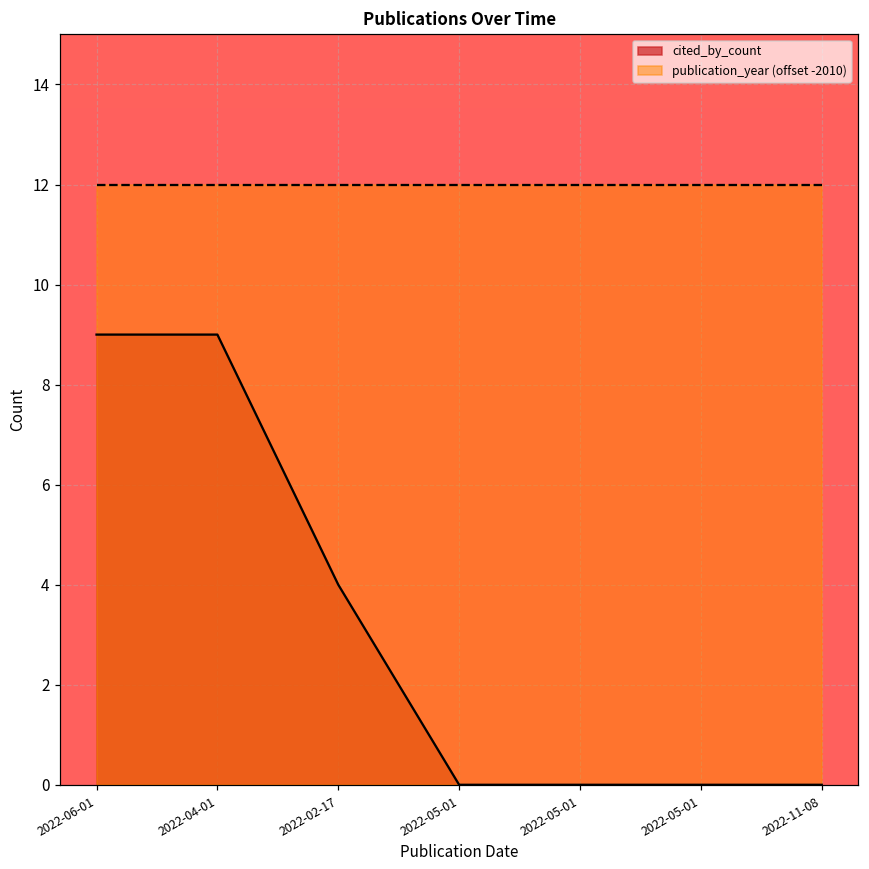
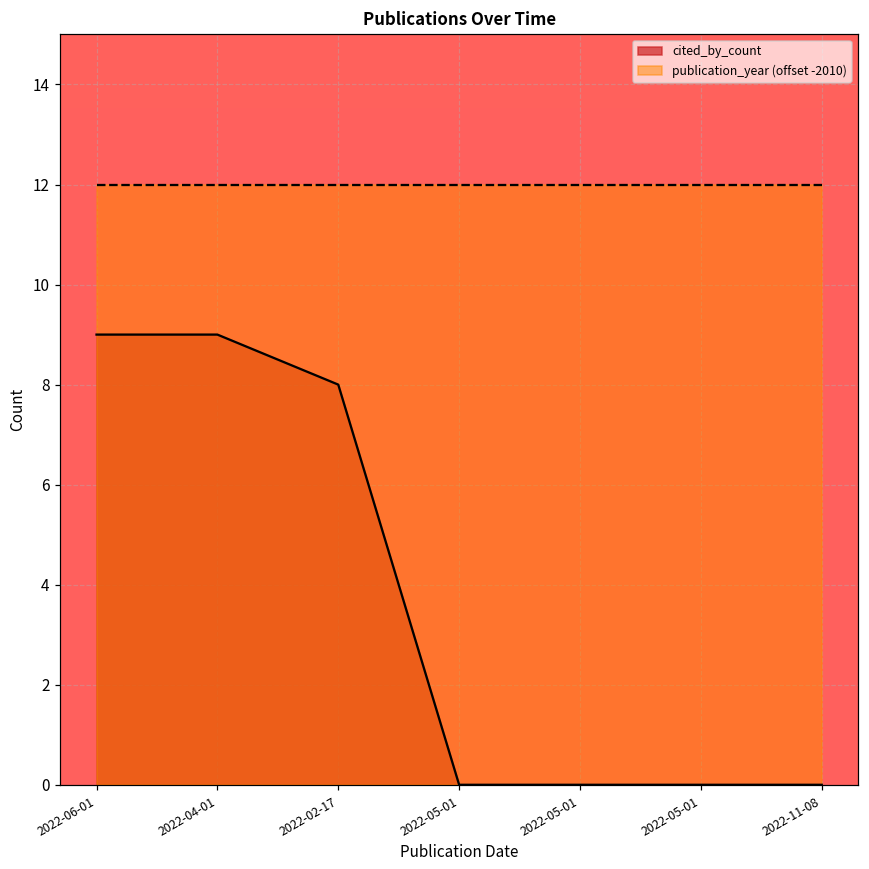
  {
    "cited_by_count": {
      "2022-06-01": 9,
      "2022-04-01": 9,
-     "2022-02-17": 4,
+     "2022-02-17": 8,
      "2022-11-08": 0
    },
    "publication_year (offset -2010)": {
      "2022-06-01": 12,
      "2022-04-01": 12,
      "2022-02-17": 12,
      "2022-11-08": 12
    }
  }
